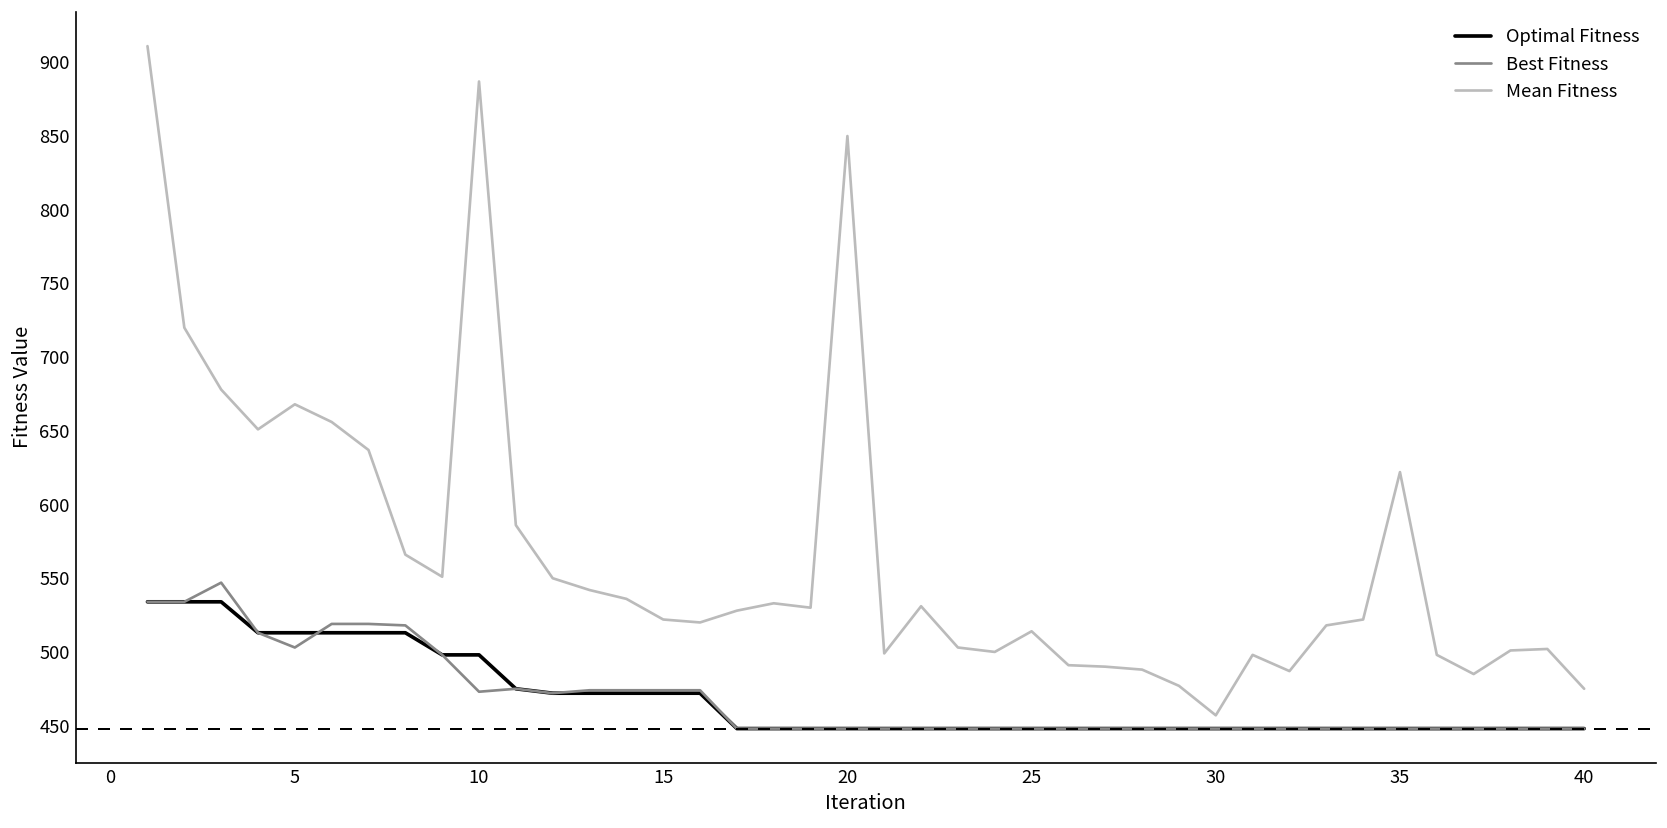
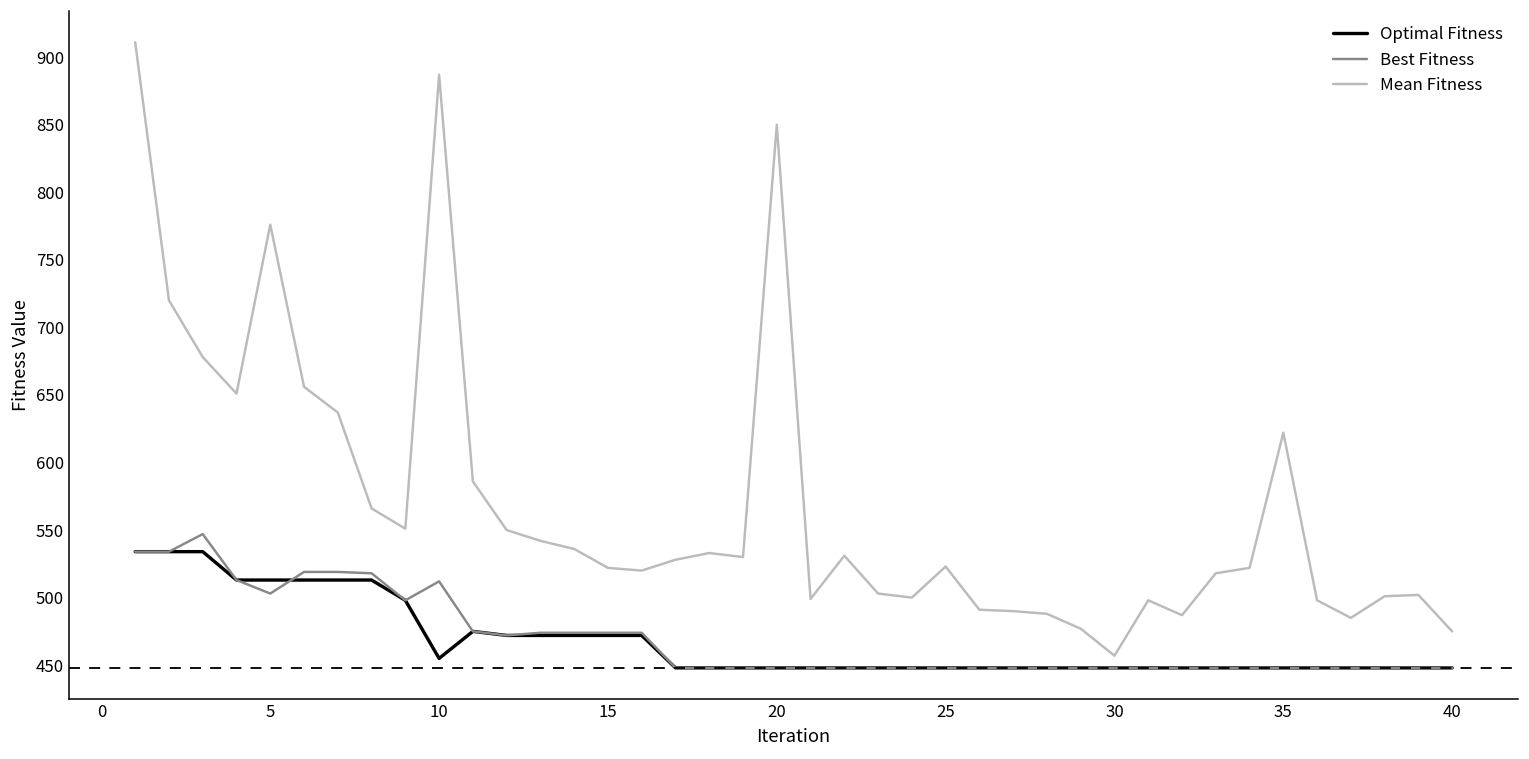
  {
    "Optimal Fitness": {
      "5": 513,
-     "10": 498
+     "10": 455
    },
    "Best Fitness": {
      "5": 503,
-     "10": 473
+     "10": 512
    },
    "Mean Fitness": {
-     "5": 668,
+     "5": 776,
      "10": 887,
      "15": 522,
      "20": 850,
-     "25": 514,
+     "25": 523,
      "30": 457,
      "35": 622,
      "40": 475
    }
  }
